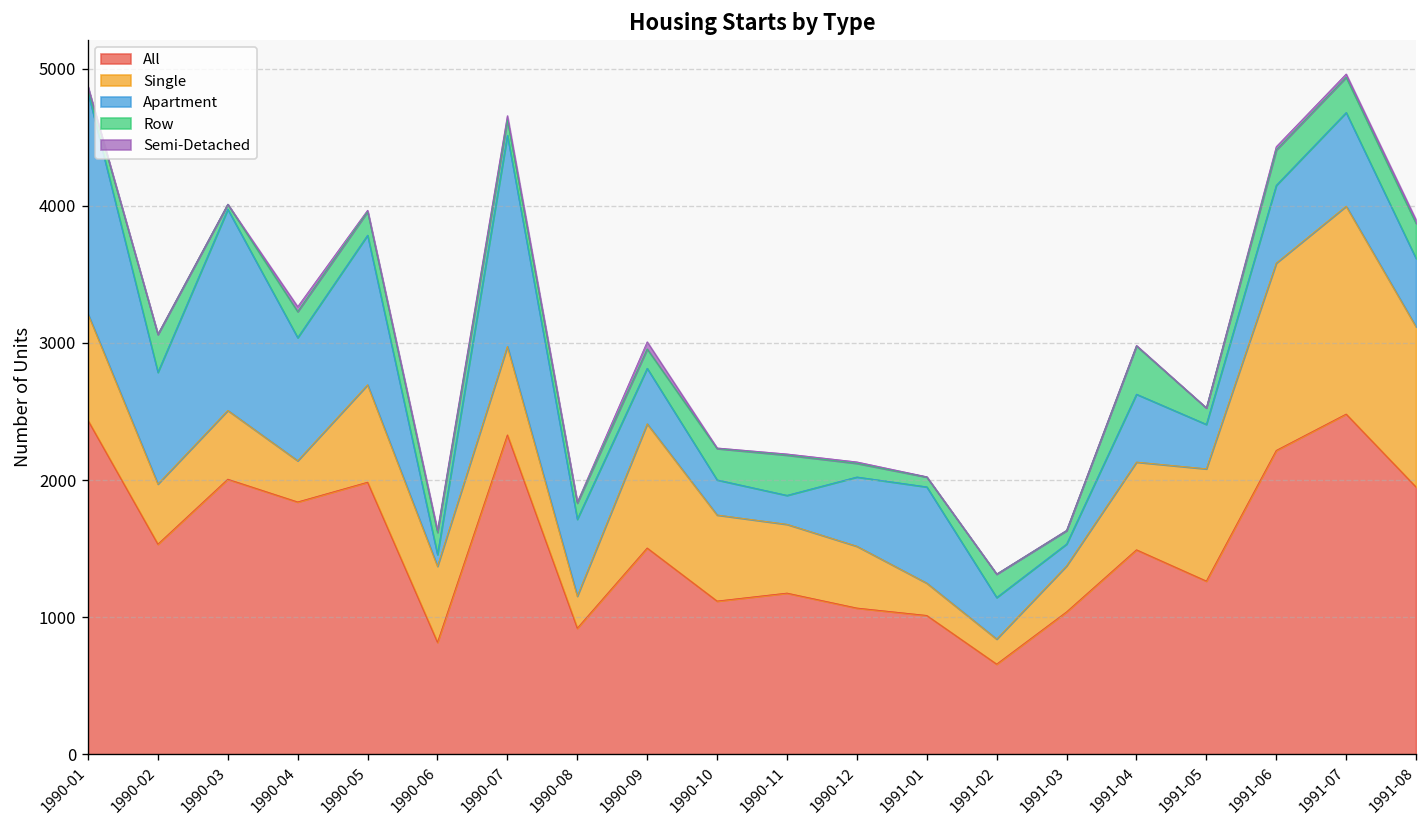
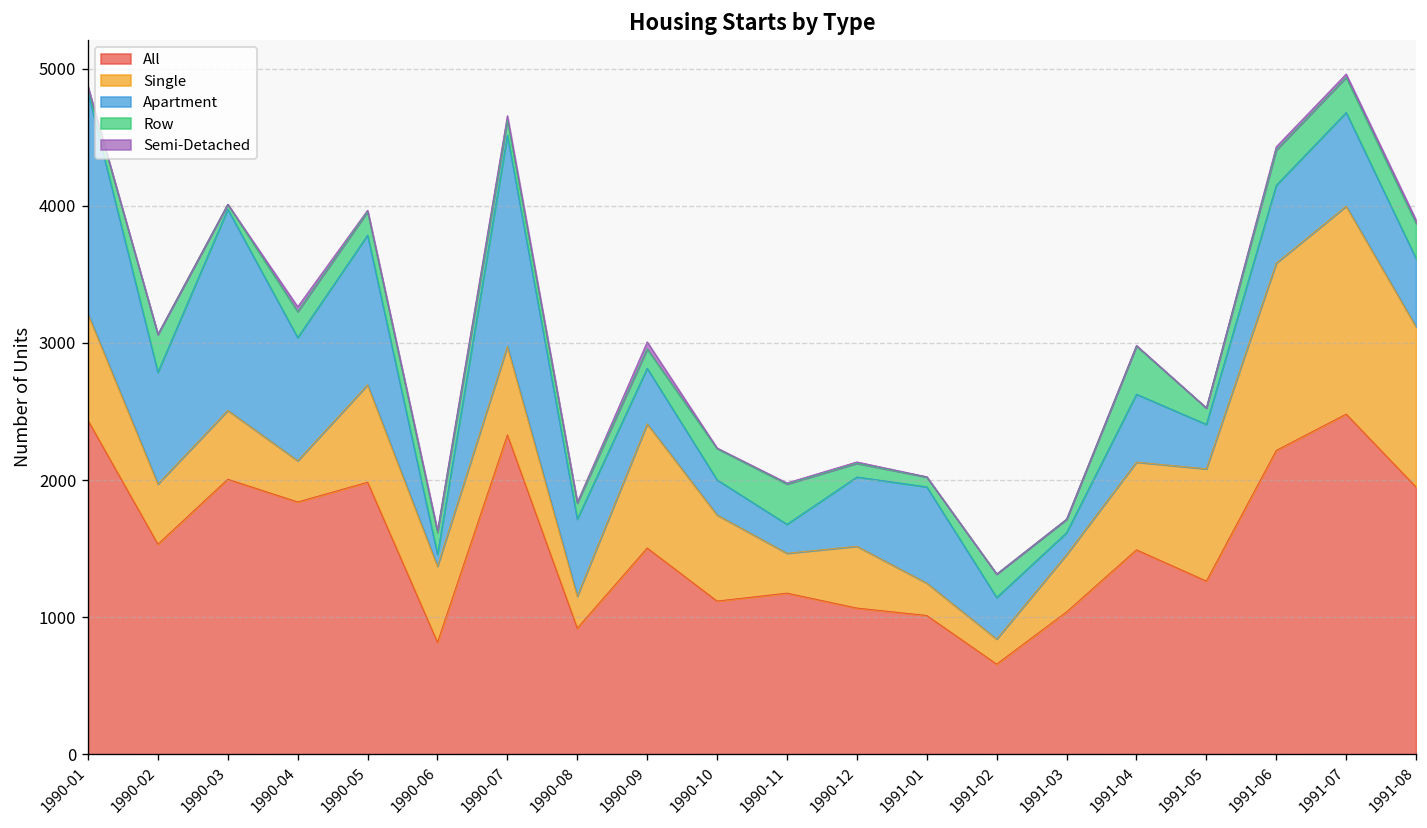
  {
    "All": {
      "1990-01": 2440,
      "1990-02": 1530,
      "1990-03": 2010,
      "1990-04": 1840,
      "1990-05": 1980,
      "1990-06": 820,
      "1990-07": 2330,
      "1990-08": 920,
      "1990-09": 1500,
      "1990-10": 1120,
      "1990-11": 1180,
      "1990-12": 1070,
      "1991-01": 1010,
      "1991-02": 660,
      "1991-03": 1040,
      "1991-04": 1490,
      "1991-05": 1260,
      "1991-06": 2220,
      "1991-07": 2480,
      "1991-08": 1950
    },
    "Single": {
      "1990-01": 780,
      "1990-02": 440,
      "1990-03": 500,
      "1990-04": 300,
      "1990-05": 710,
      "1990-06": 560,
      "1990-07": 650,
      "1990-08": 230,
      "1990-09": 910,
      "1990-10": 630,
-     "1990-11": 500,
+     "1990-11": 290,
      "1990-12": 450,
      "1991-01": 240,
      "1991-02": 180,
-     "1991-03": 340,
+     "1991-03": 420,
      "1991-04": 640,
      "1991-05": 820,
      "1991-06": 1370,
      "1991-07": 1520,
      "1991-08": 1170
    },
    "Apartment": {
      "1990-01": 1620,
      "1990-02": 820,
      "1990-03": 1470,
      "1990-04": 900,
      "1990-05": 1090,
      "1990-06": 90,
      "1990-07": 1540,
      "1990-08": 560,
      "1990-09": 410,
      "1990-10": 260,
      "1990-11": 210,
      "1990-12": 510,
      "1991-01": 700,
      "1991-02": 300,
      "1991-03": 160,
      "1991-04": 500,
      "1991-05": 320,
      "1991-06": 570,
      "1991-07": 680,
      "1991-08": 500
    },
    "Row": {
      "1990-04": 190,
      "1990-07": 110,
      "1990-09": 140,
      "1991-06": 260,
      "1991-07": 260,
      "1991-08": 260
    },
    "Semi-Detached": {
      "1990-04": 40,
      "1990-07": 30,
      "1990-09": 50,
      "1991-06": 20,
      "1991-07": 20,
      "1991-08": 30
    }
  }
